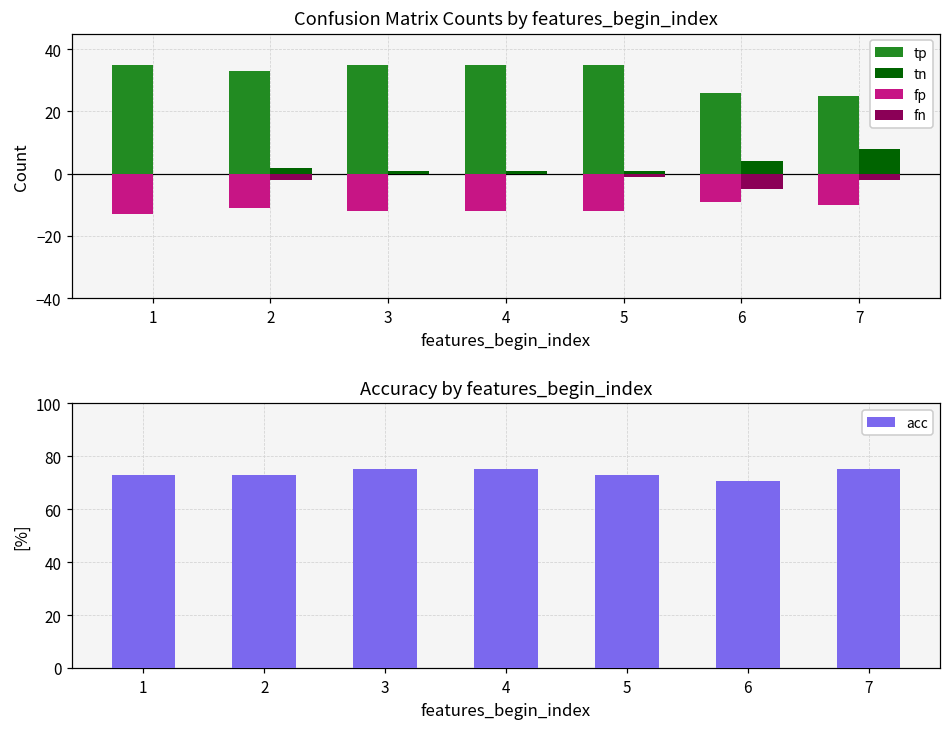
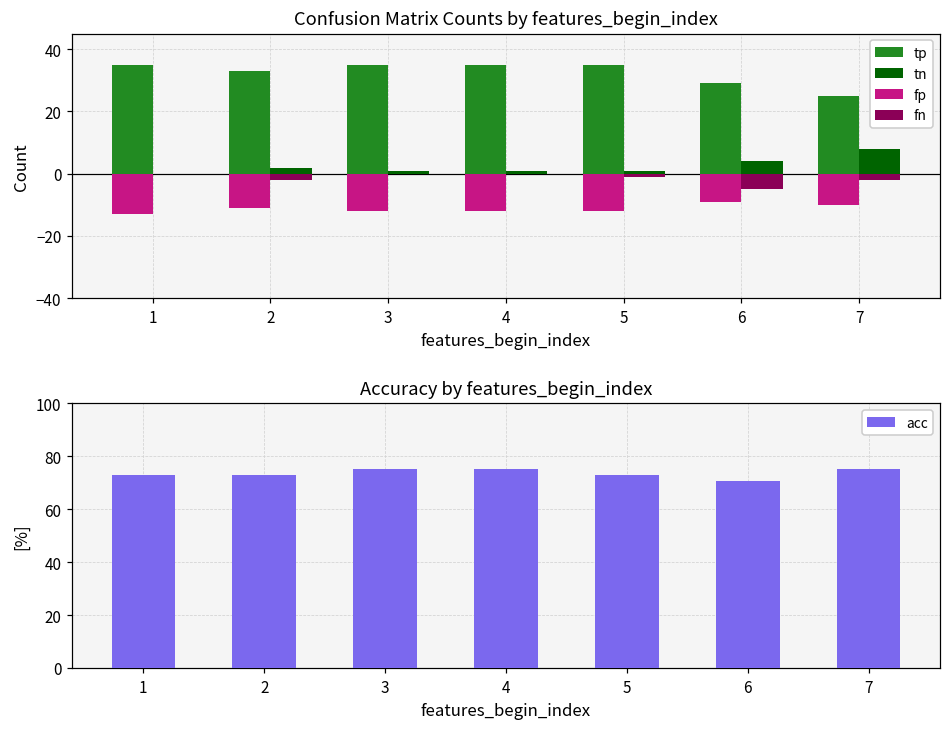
  {
    "Confusion Matrix Counts by features_begin_index": {
      "tp": {
        "1": 35,
        "2": 33,
        "3": 35,
        "4": 35,
        "5": 35,
-       "6": 26,
+       "6": 29,
        "7": 25
      },
      "tn": {
        "1": 0,
        "2": 2,
        "3": 1,
        "4": 1,
        "5": 1,
        "6": 4,
        "7": 8
      },
      "fp": {
        "1": -13,
        "2": -11,
        "3": -12,
        "4": -12,
        "5": -12,
        "6": -9,
        "7": -10
      },
      "fn": {
        "1": 0,
        "2": -2,
        "3": 0,
        "4": 0,
        "5": -1,
        "6": -5,
        "7": -2
      }
    },
    "Accuracy by features_begin_index": {
      "1": 73,
      "2": 73,
      "3": 75,
      "4": 75,
      "5": 73,
      "6": 71,
      "7": 75
    }
  }
